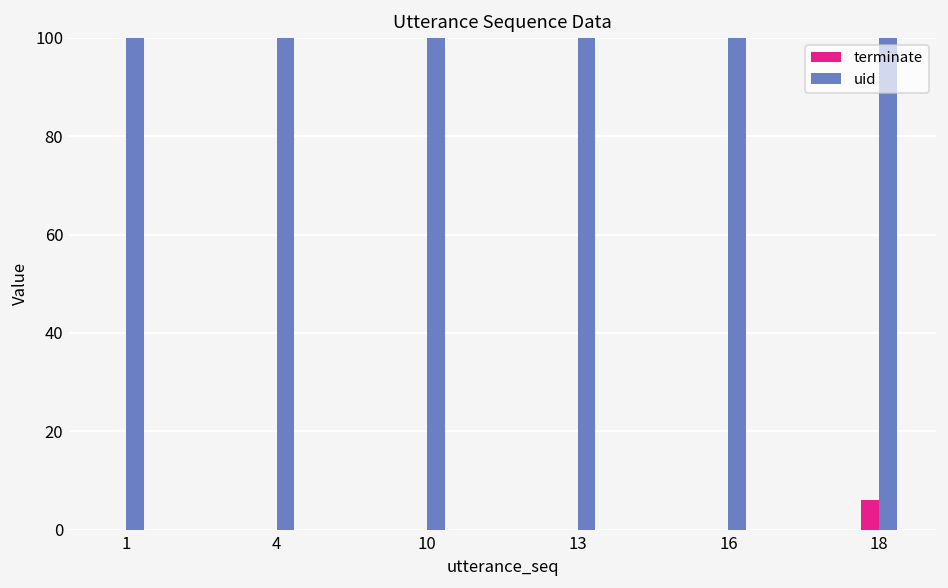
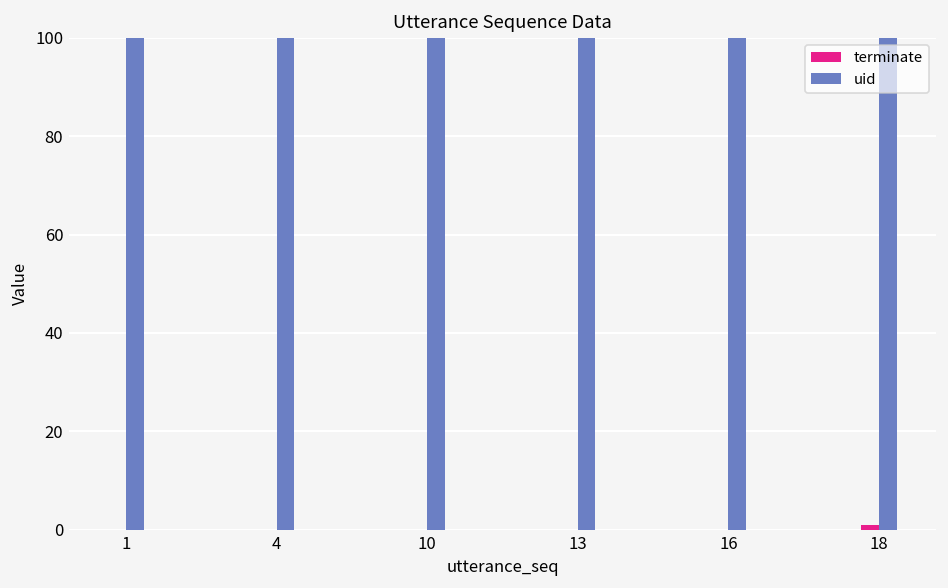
  {
    "terminate": {
      "1": 0,
      "4": 0,
      "10": 0,
      "13": 0,
      "16": 0,
-     "18": 6
+     "18": 1
    }
  }
